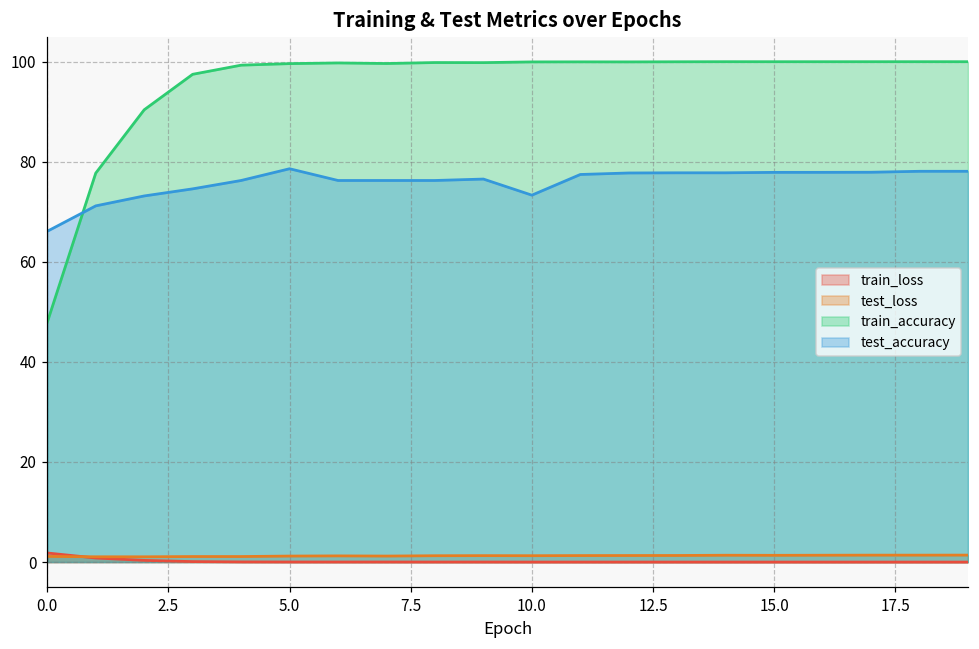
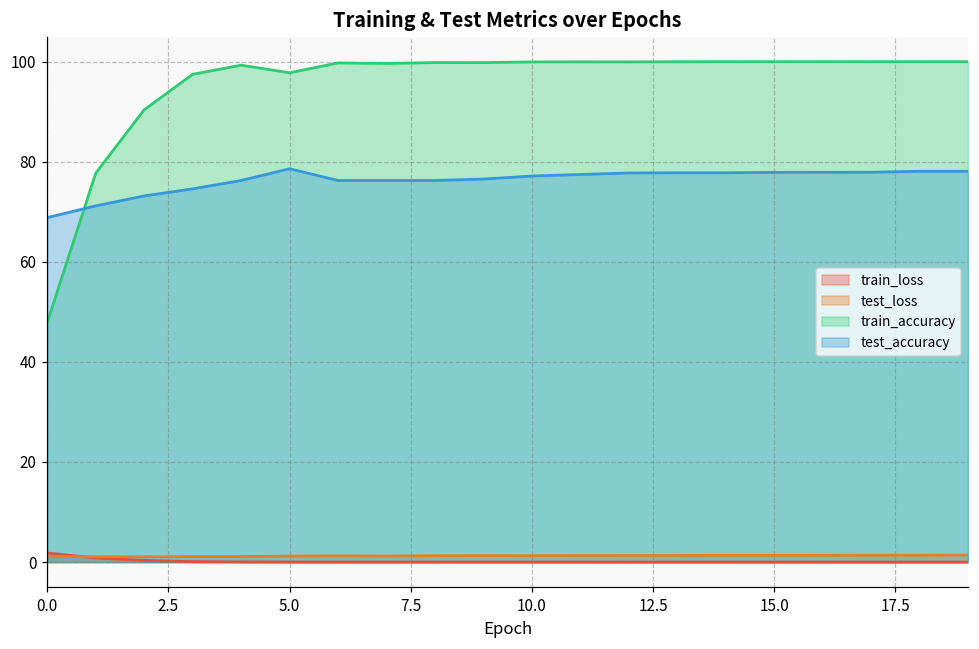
  {
    "train_accuracy": {
      "0.0": 48,
-     "5.0": 100,
+     "5.0": 98,
      "10.0": 100,
      "15.0": 100
    },
    "test_accuracy": {
-     "0.0": 66,
+     "0.0": 69,
      "5.0": 79,
-     "10.0": 73,
+     "10.0": 77,
      "15.0": 78
    }
  }
